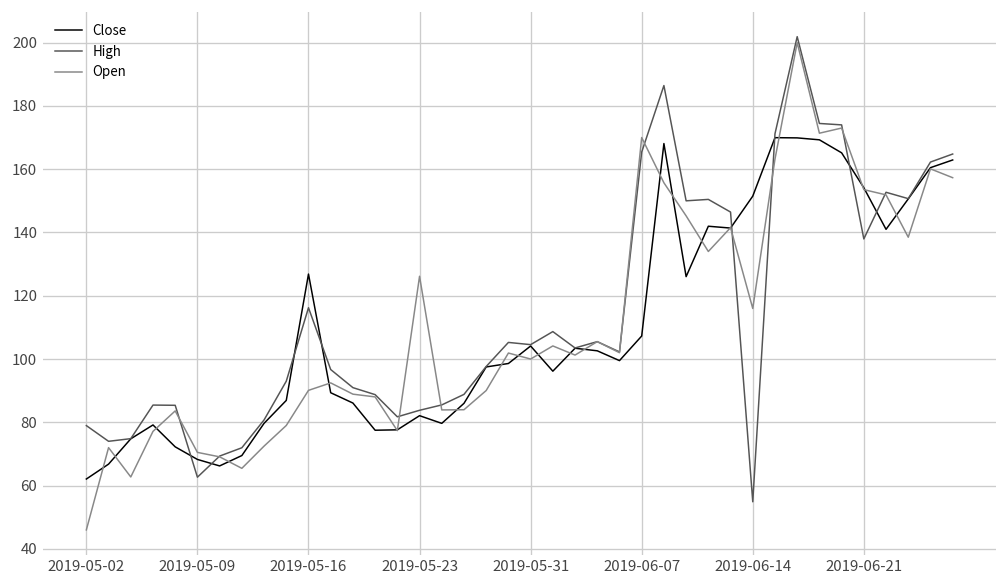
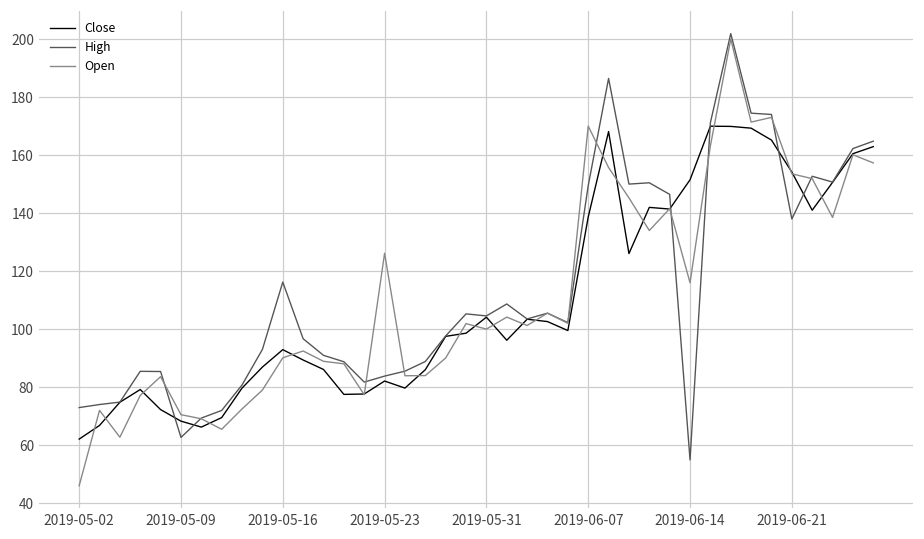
  {
    "Close": {
      "2019-05-02": 62,
      "2019-05-09": 68,
-     "2019-05-16": 127,
+     "2019-05-16": 93,
      "2019-05-23": 82,
-     "2019-06-07": 107,
+     "2019-06-07": 139,
      "2019-06-14": 151
    },
    "High": {
-     "2019-05-02": 79,
+     "2019-05-02": 73,
      "2019-05-09": 63,
      "2019-05-16": 116,
      "2019-05-23": 84,
-     "2019-06-07": 165,
+     "2019-06-07": 149,
      "2019-06-14": 55,
      "2019-06-21": 138
    },
    "Open": {
      "2019-05-02": 46,
      "2019-05-09": 71,
      "2019-05-16": 90,
      "2019-05-23": 126,
      "2019-05-31": 100,
      "2019-06-07": 170,
      "2019-06-14": 116
    }
  }
